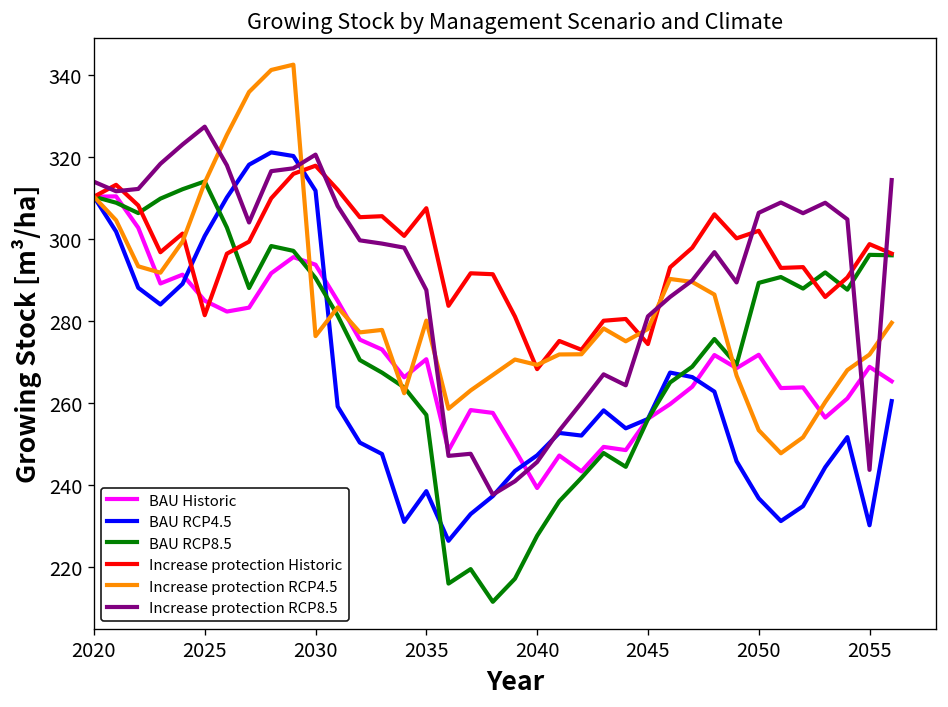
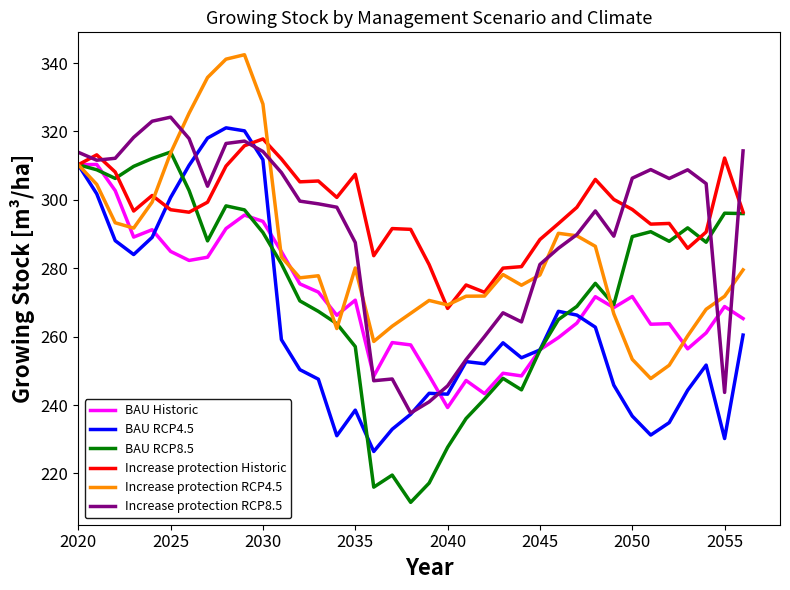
  {
    "BAU Historic": {
      "2025": 285,
      "2030": 294,
      "2035": 271,
      "2040": 239,
      "2050": 272,
      "2055": 269
    },
    "BAU RCP4.5": {
      "2025": 301,
      "2030": 312,
      "2035": 239,
-     "2040": 247,
+     "2040": 243,
      "2050": 237,
      "2055": 230
    },
    "BAU RCP8.5": {
      "2030": 290,
      "2035": 257,
      "2040": 228,
      "2050": 289,
      "2055": 296
    },
    "Increase protection Historic": {
-     "2025": 281,
+     "2025": 297,
      "2030": 318,
      "2035": 307,
      "2040": 268,
-     "2045": 274,
-     "2050": 302,
-     "2055": 299
+     "2045": 288,
+     "2050": 297,
+     "2055": 312
    },
    "Increase protection RCP4.5": {
-     "2030": 276,
+     "2030": 328,
      "2035": 280,
      "2040": 269,
      "2045": 278,
      "2050": 253,
      "2055": 272
    },
    "Increase protection RCP8.5": {
      "2020": 314,
-     "2025": 327,
-     "2030": 321,
+     "2025": 324,
+     "2030": 314,
      "2035": 288,
      "2040": 246,
      "2045": 281,
      "2050": 306,
      "2055": 244
    }
  }
